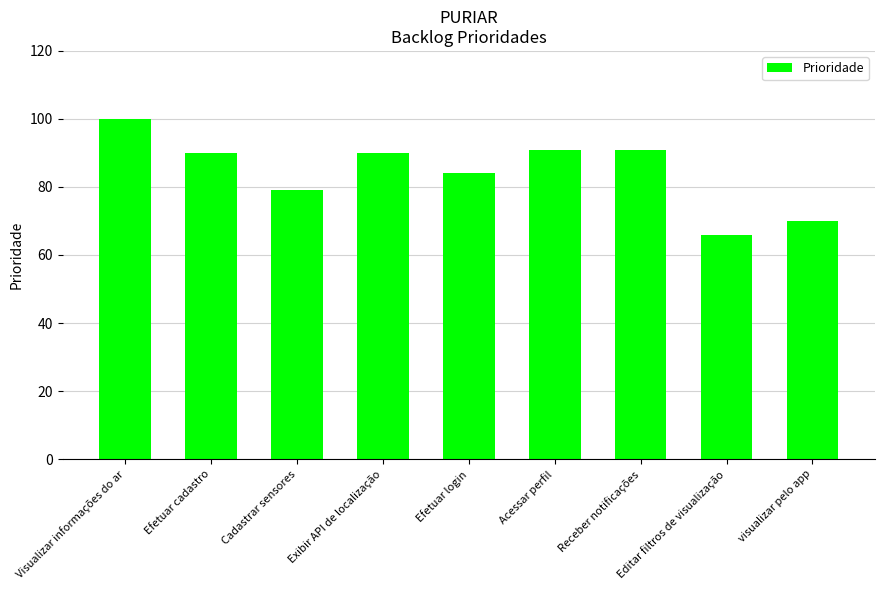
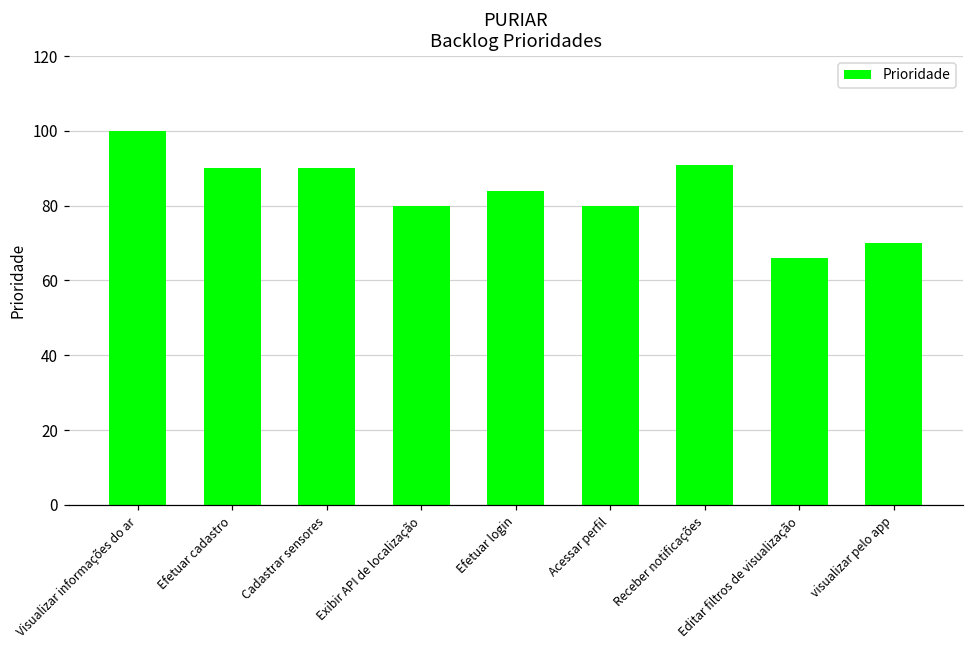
  {
    "Visualizar informações do ar": 100,
    "Efetuar cadastro": 90,
-   "Cadastrar sensores": 79,
-   "Exibir API de localização": 90,
+   "Cadastrar sensores": 90,
+   "Exibir API de localização": 80,
    "Efetuar login": 84,
-   "Acessar perfil": 91,
+   "Acessar perfil": 80,
    "Receber notificações": 91,
    "Editar filtros de visualização": 66,
    "visualizar pelo app": 70
  }
